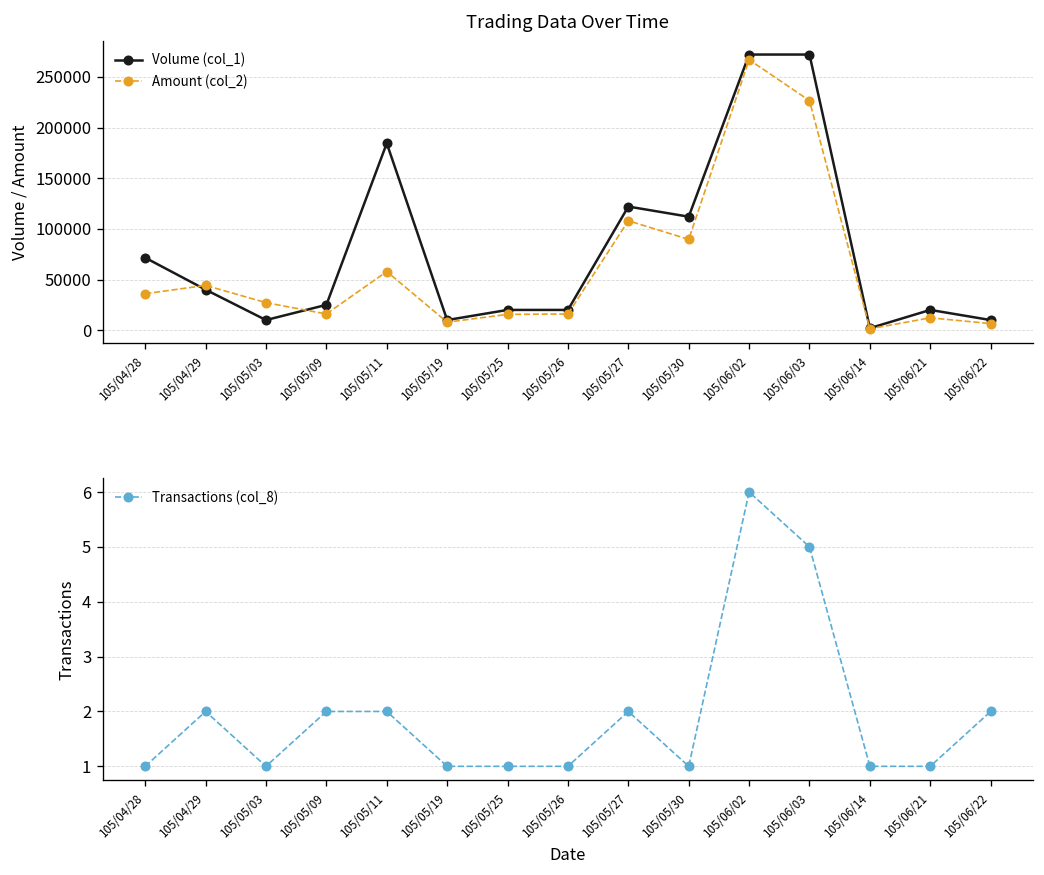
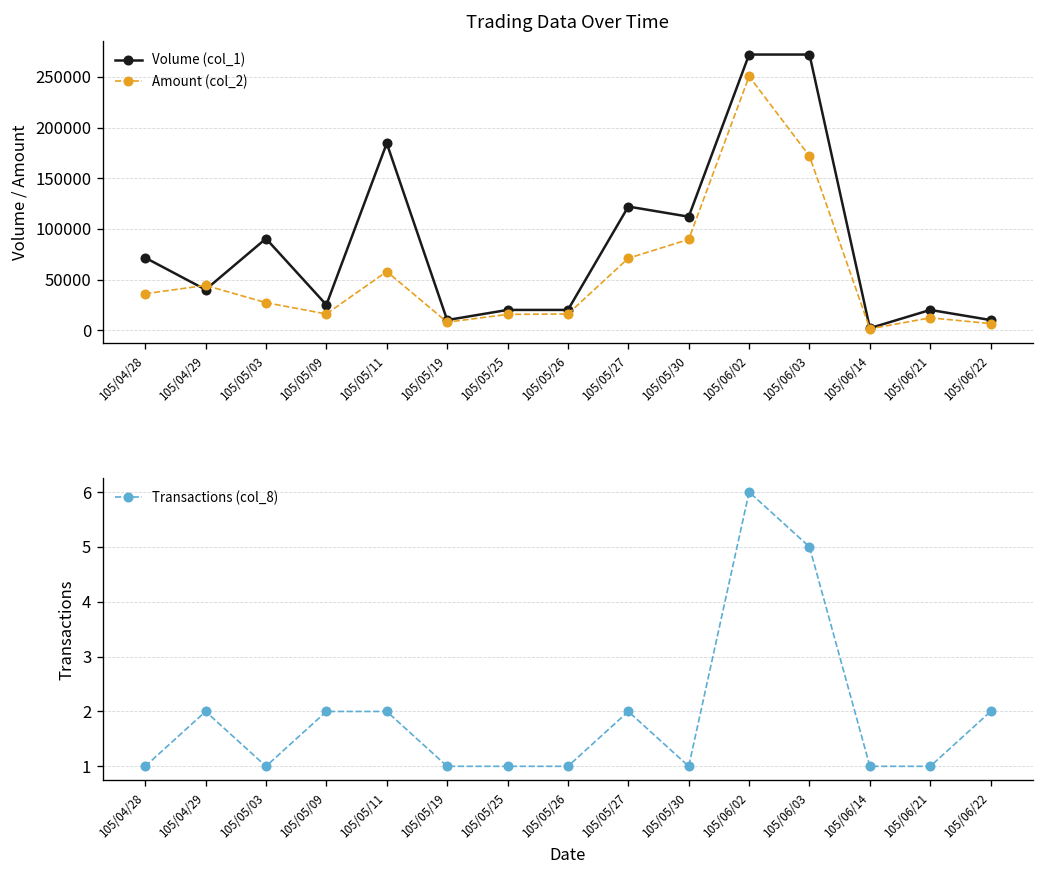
  {
    "Trading Data Over Time": {
      "Volume (col_1)": {
        "105/04/28": 70000,
        "105/04/29": 40000,
-       "105/05/03": 10000,
+       "105/05/03": 90000,
        "105/05/09": 30000,
        "105/05/11": 180000,
        "105/05/25": 20000,
        "105/05/26": 20000,
        "105/05/27": 120000,
        "105/05/30": 110000,
        "105/06/02": 270000,
        "105/06/03": 270000,
        "105/06/21": 20000,
        "105/06/22": 10000
      },
      "Amount (col_2)": {
        "105/04/28": 40000,
        "105/04/29": 40000,
        "105/05/03": 30000,
        "105/05/09": 20000,
        "105/05/11": 60000,
        "105/05/25": 20000,
        "105/05/26": 20000,
-       "105/05/27": 110000,
+       "105/05/27": 70000,
        "105/05/30": 90000,
-       "105/06/02": 270000,
-       "105/06/03": 230000,
+       "105/06/02": 250000,
+       "105/06/03": 170000,
        "105/06/21": 10000,
        "105/06/22": 10000
      }
    }
  }
